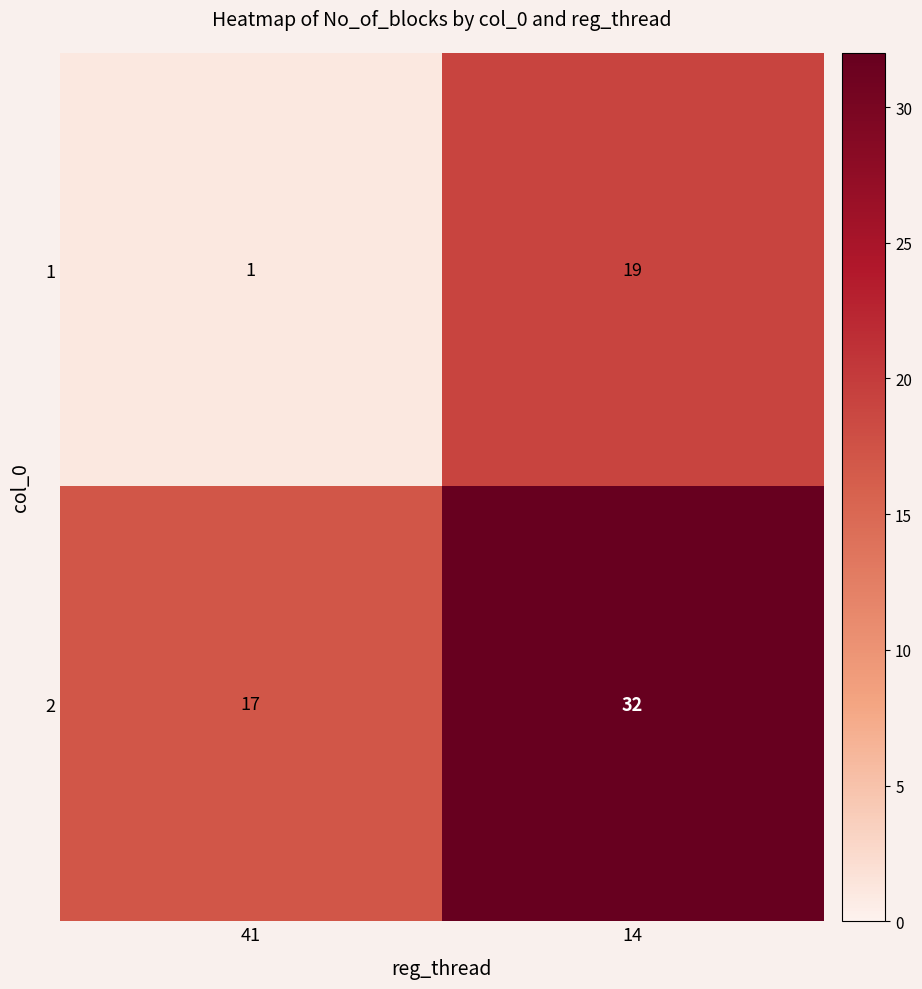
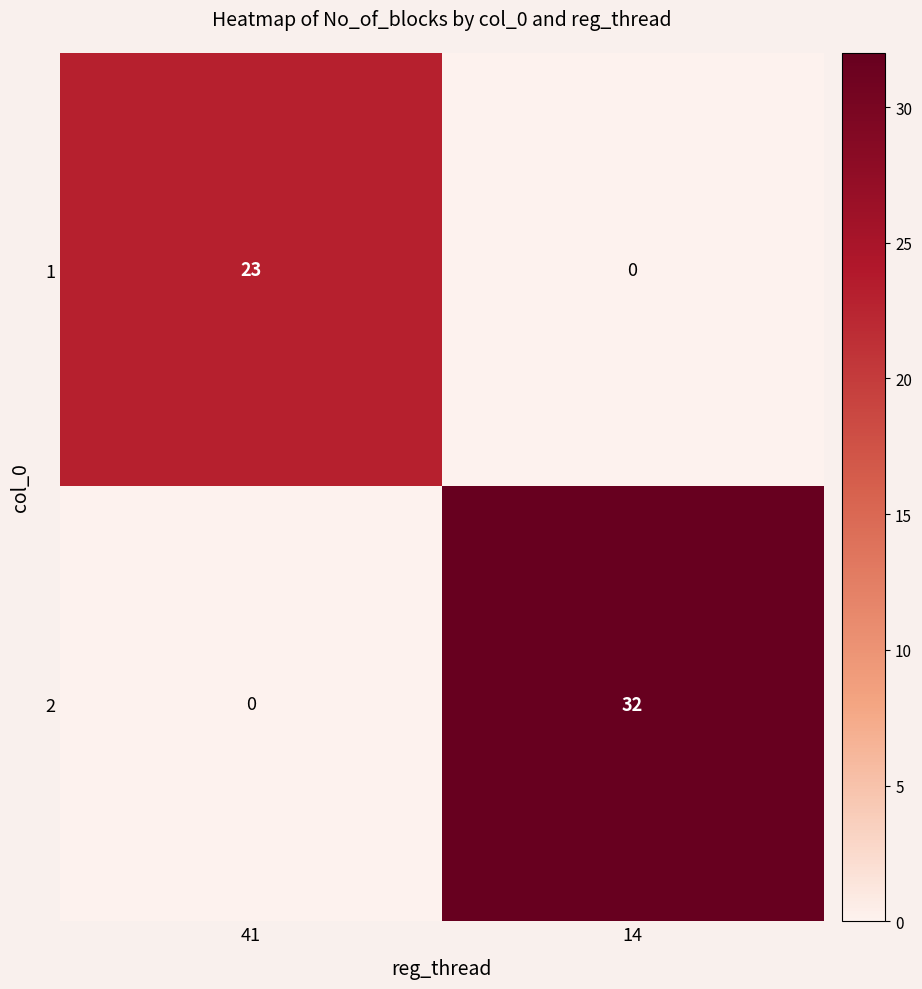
  {
    "1": {
-     "41": 1,
-     "14": 19
+     "41": 23,
+     "14": 0
    },
    "2": {
-     "41": 17,
+     "41": 0,
      "14": 32
    }
  }
